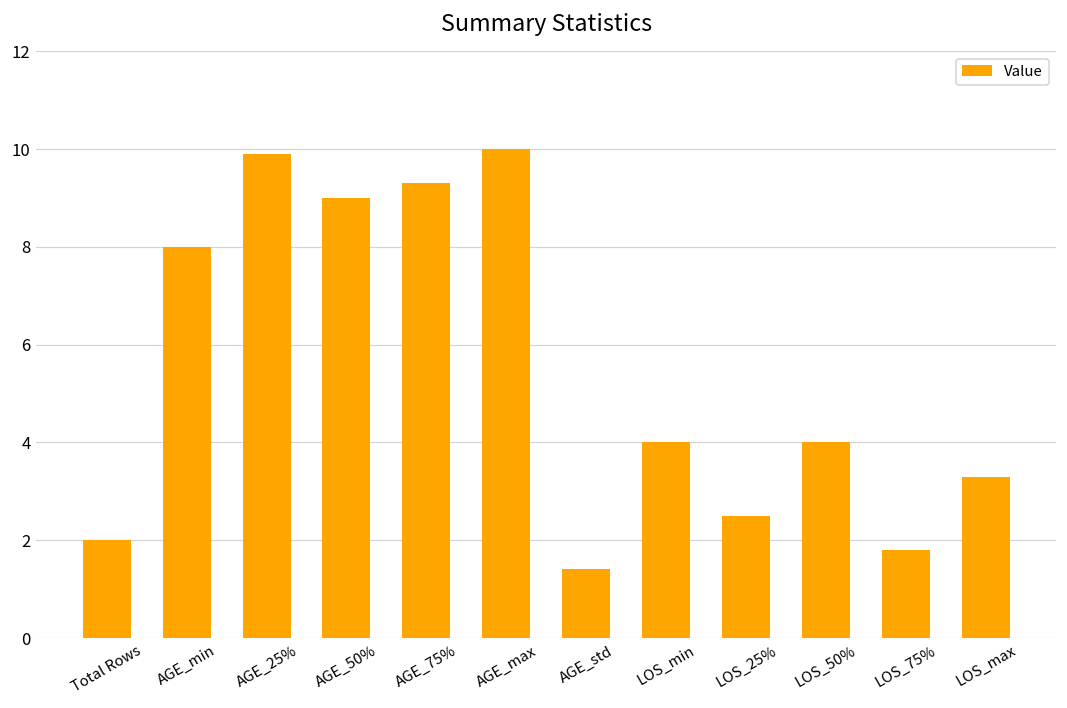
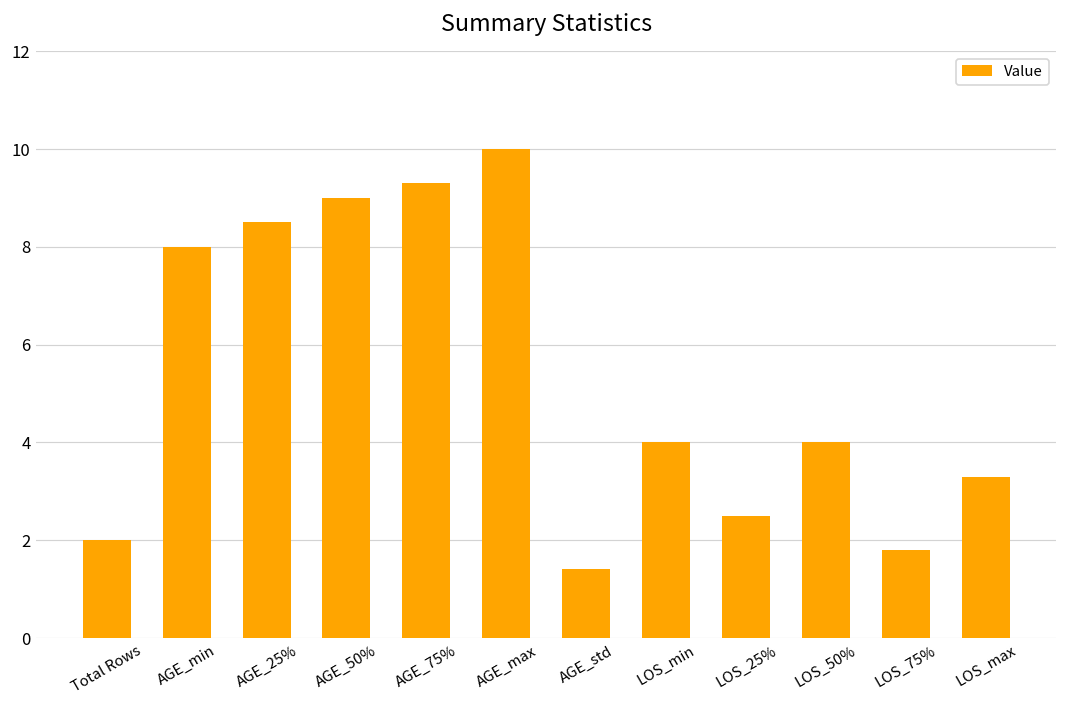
  {
    "Total Rows": 2.0,
    "AGE_min": 8.0,
-   "AGE_25%": 9.9,
+   "AGE_25%": 8.5,
    "AGE_50%": 9.0,
    "AGE_75%": 9.3,
    "AGE_max": 10.0,
    "AGE_std": 1.4,
    "LOS_min": 4.0,
    "LOS_25%": 2.5,
    "LOS_50%": 4.0,
    "LOS_75%": 1.8,
    "LOS_max": 3.3
  }
